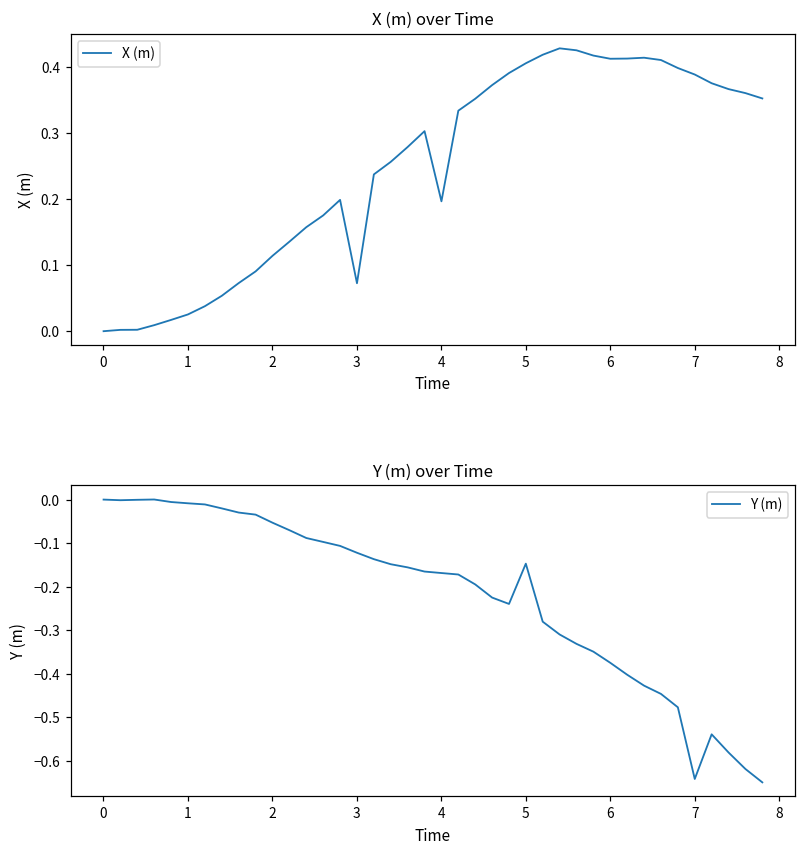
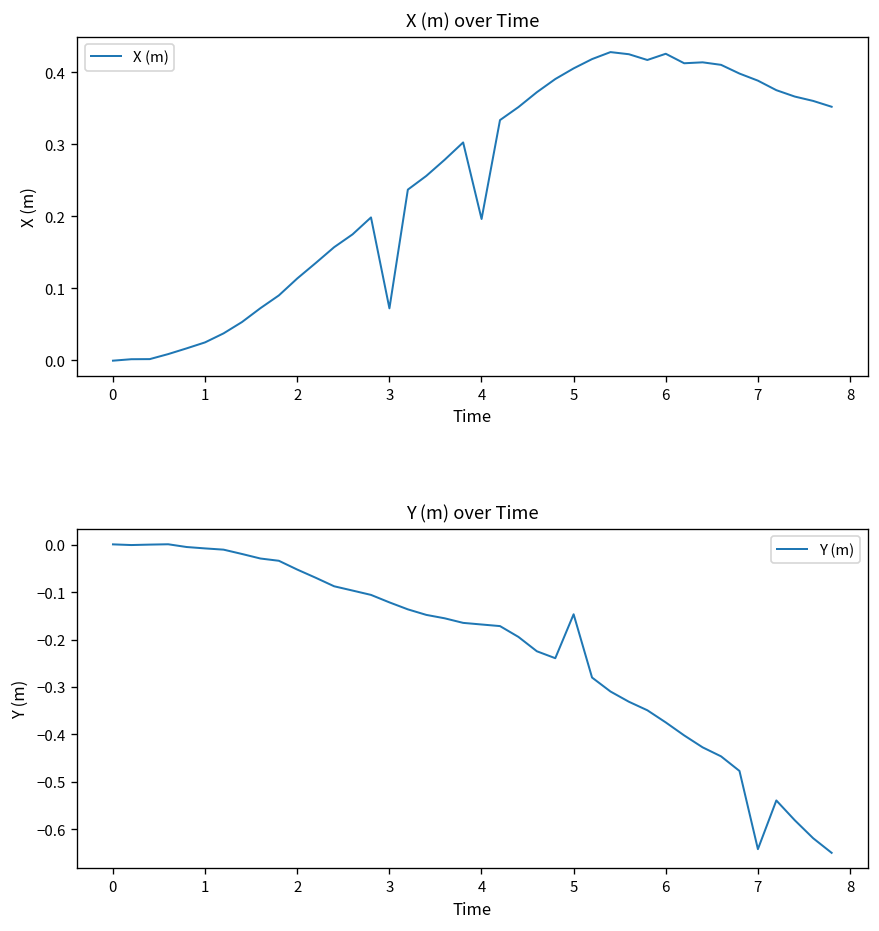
  {
    "X (m) over Time": {
      "0": 0.00,
      "1": 0.02,
      "2": 0.11,
      "3": 0.07,
      "4": 0.20,
      "5": 0.41,
-     "6": 0.41,
+     "6": 0.43,
      "7": 0.39
    },
    "Y (m) over Time": {
      "0": 0.00,
      "1": -0.01,
      "2": -0.05,
      "3": -0.12,
      "4": -0.17,
      "5": -0.15,
      "6": -0.37,
      "7": -0.64
    }
  }
